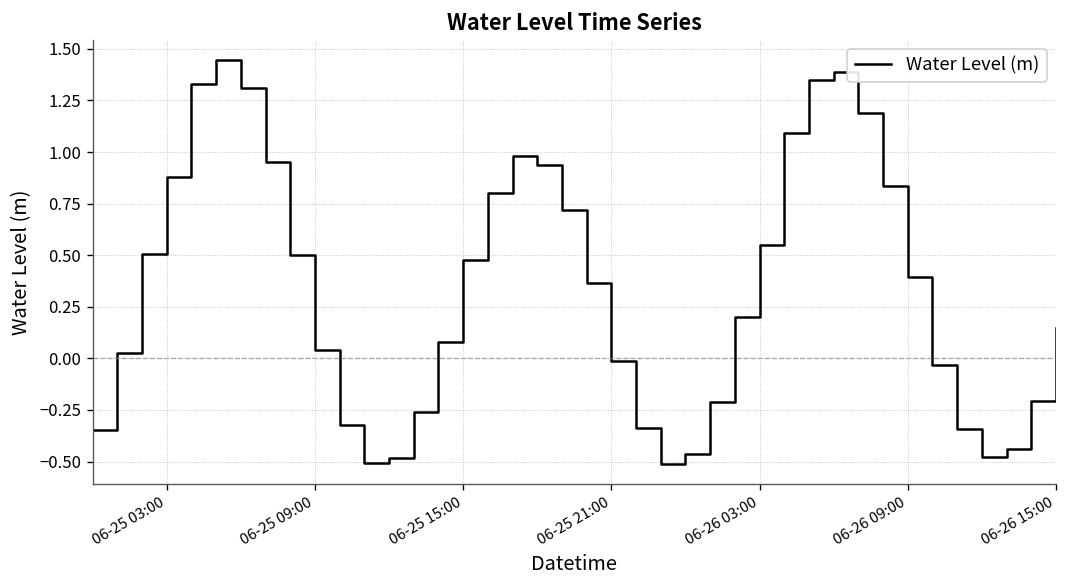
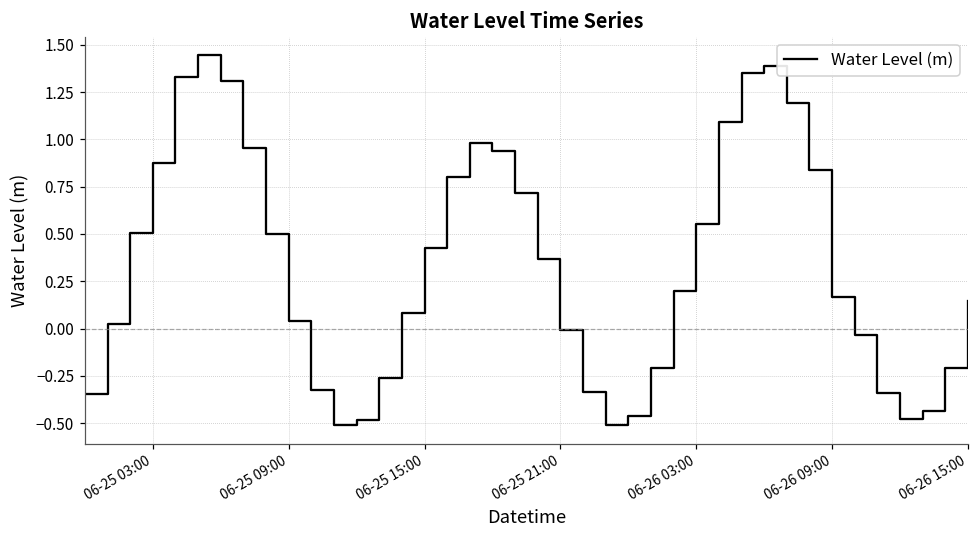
  {
    "06-25 03:00": 0.88,
    "06-25 09:00": 0.04,
-   "06-25 15:00": 0.48,
+   "06-25 15:00": 0.43,
    "06-25 21:00": -0.01,
    "06-26 03:00": 0.55,
-   "06-26 09:00": 0.40,
+   "06-26 09:00": 0.17,
    "06-26 15:00": 0.15
  }
